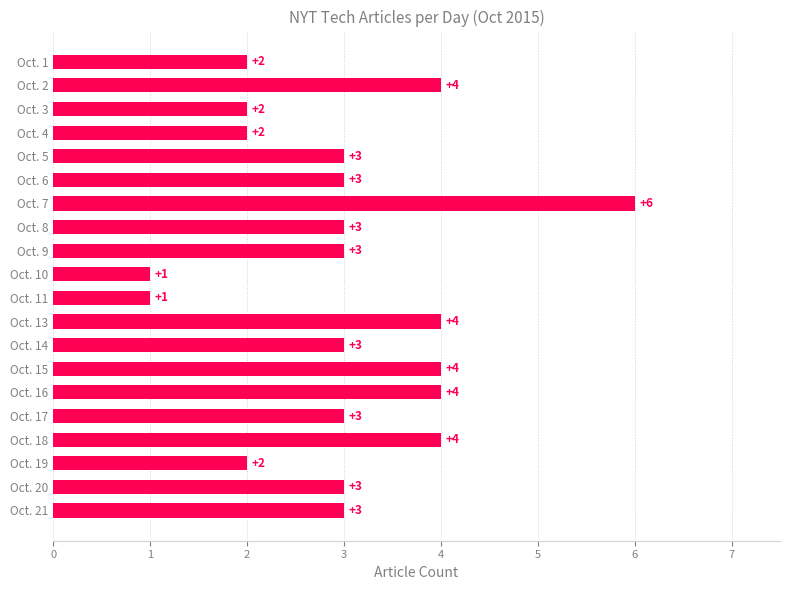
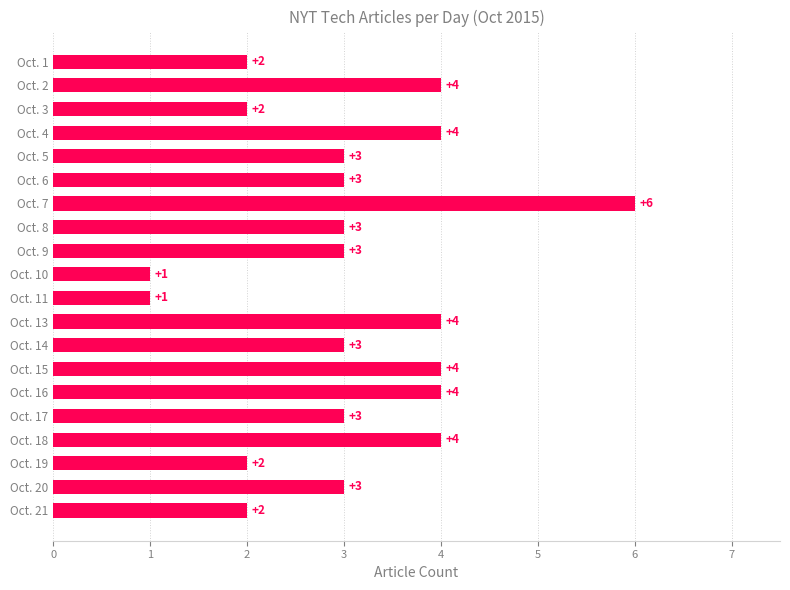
  {
    "Oct. 1": "+2",
    "Oct. 2": "+4",
    "Oct. 3": "+2",
-   "Oct. 4": "+2",
+   "Oct. 4": "+4",
    "Oct. 5": "+3",
    "Oct. 6": "+3",
    "Oct. 7": "+6",
    "Oct. 8": "+3",
    "Oct. 9": "+3",
    "Oct. 10": "+1",
    "Oct. 11": "+1",
    "Oct. 13": "+4",
    "Oct. 14": "+3",
    "Oct. 15": "+4",
    "Oct. 16": "+4",
    "Oct. 17": "+3",
    "Oct. 18": "+4",
    "Oct. 19": "+2",
    "Oct. 20": "+3",
-   "Oct. 21": "+3"
+   "Oct. 21": "+2"
  }
